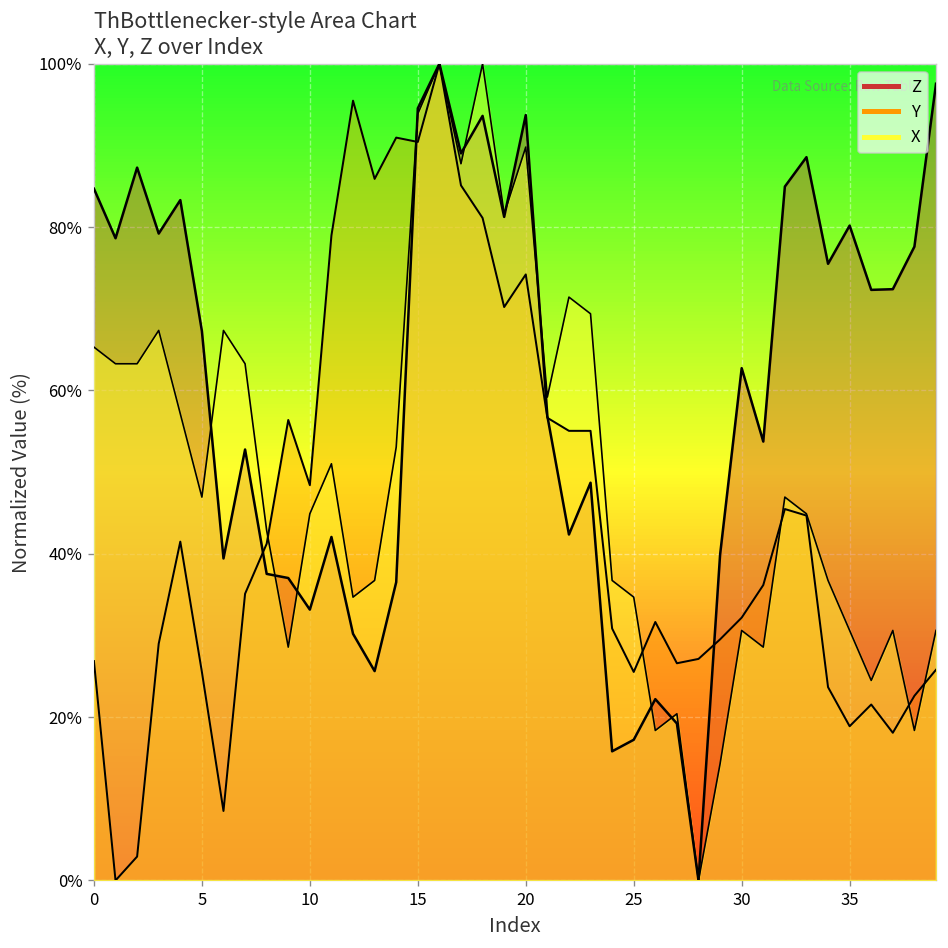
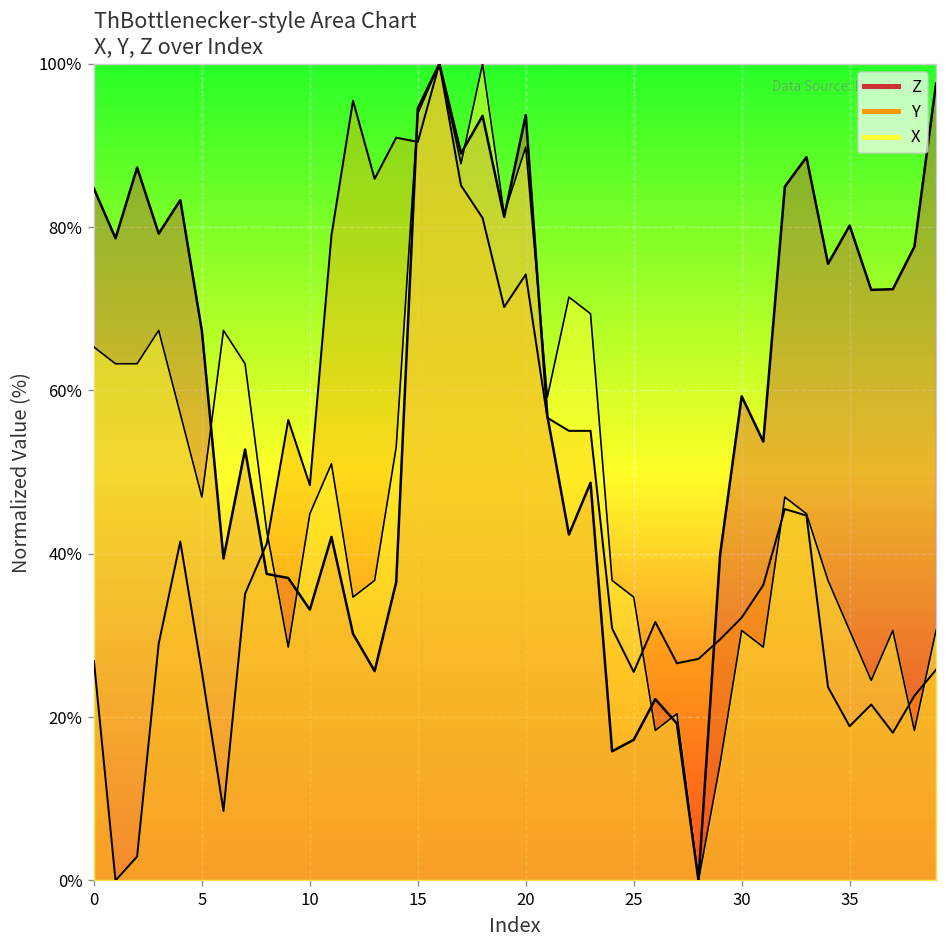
  {
    "Z": {
      "0": "85%",
      "5": "67%",
      "10": "33%",
      "15": "95%",
      "20": "94%",
      "25": "17%",
-     "30": "63%",
+     "30": "59%",
      "35": "80%"
    }
  }
